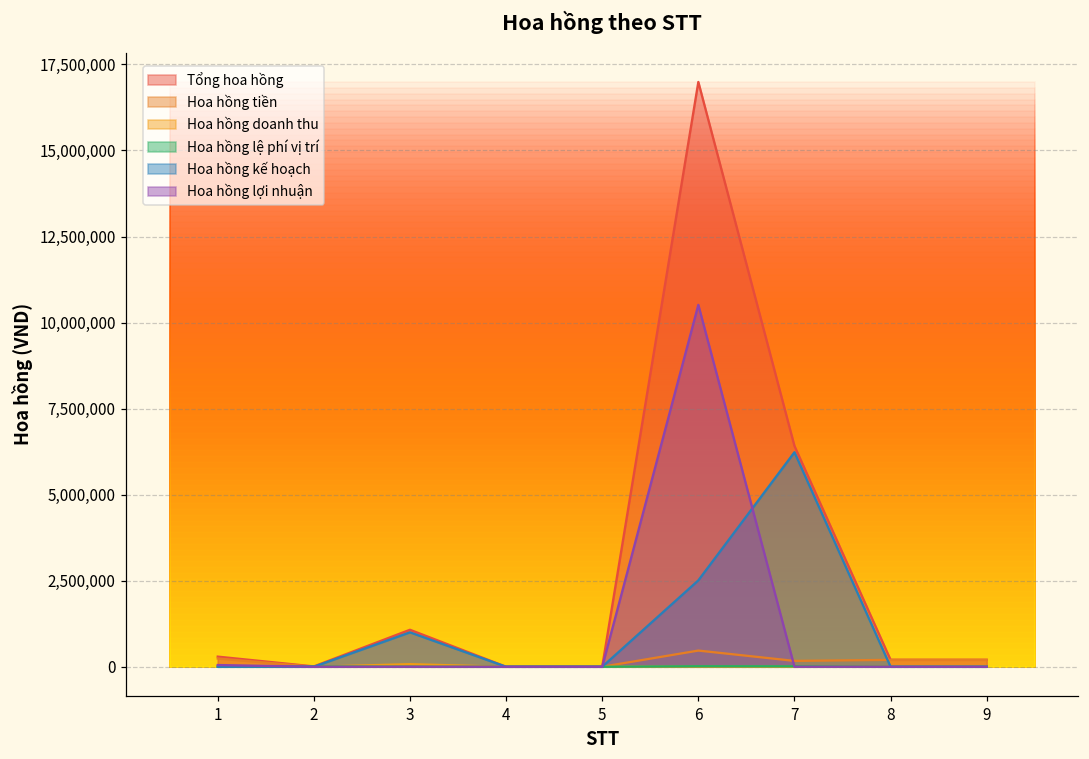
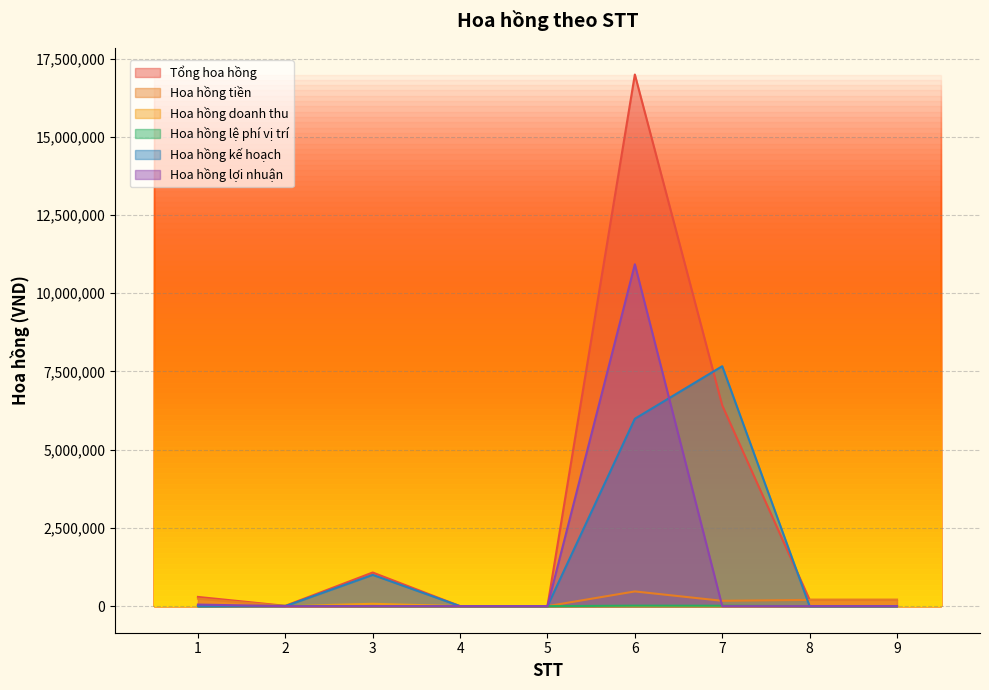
  {
    "Hoa hồng kế hoạch": {
-     "6": "2,500,000",
-     "7": "6,200,000"
+     "6": "6,000,000",
+     "7": "7,700,000"
    },
    "Hoa hồng lợi nhuận": {
-     "6": "10,500,000"
+     "6": "10,900,000"
    }
  }
